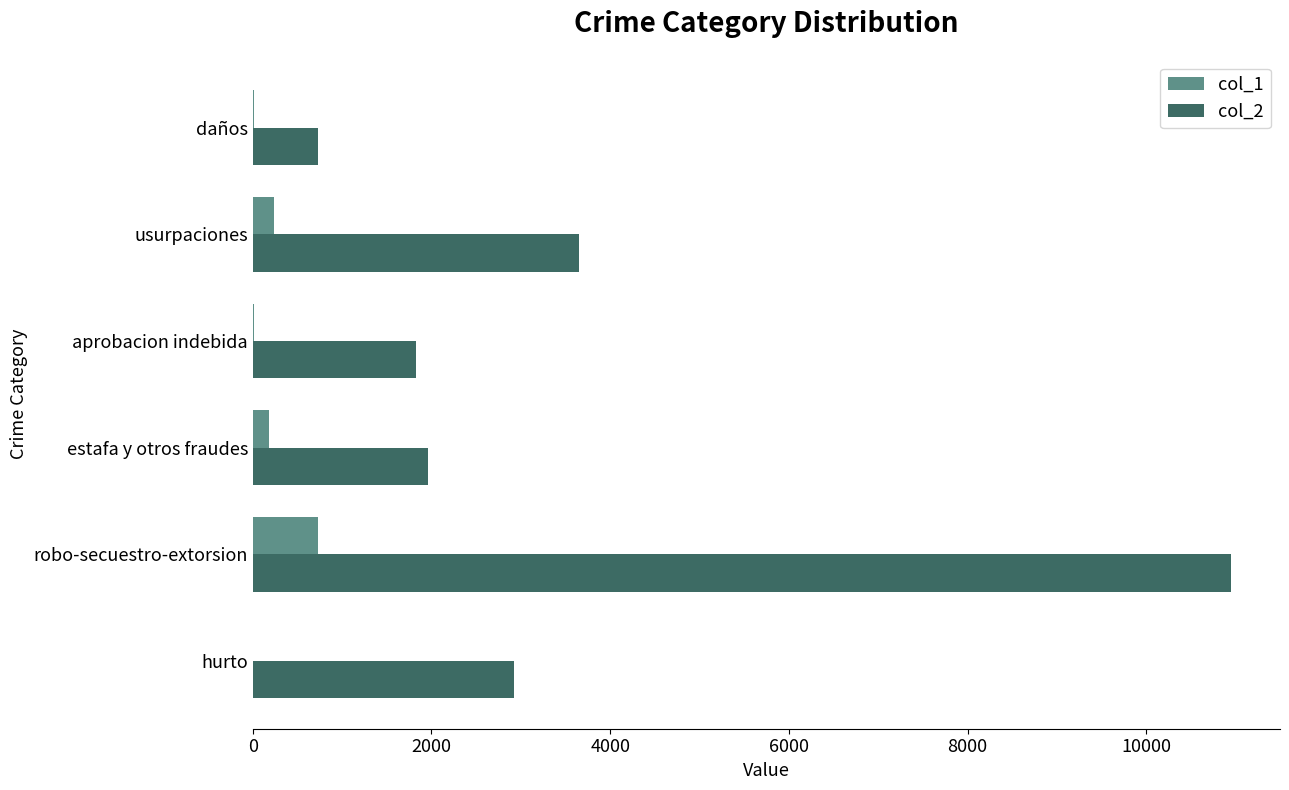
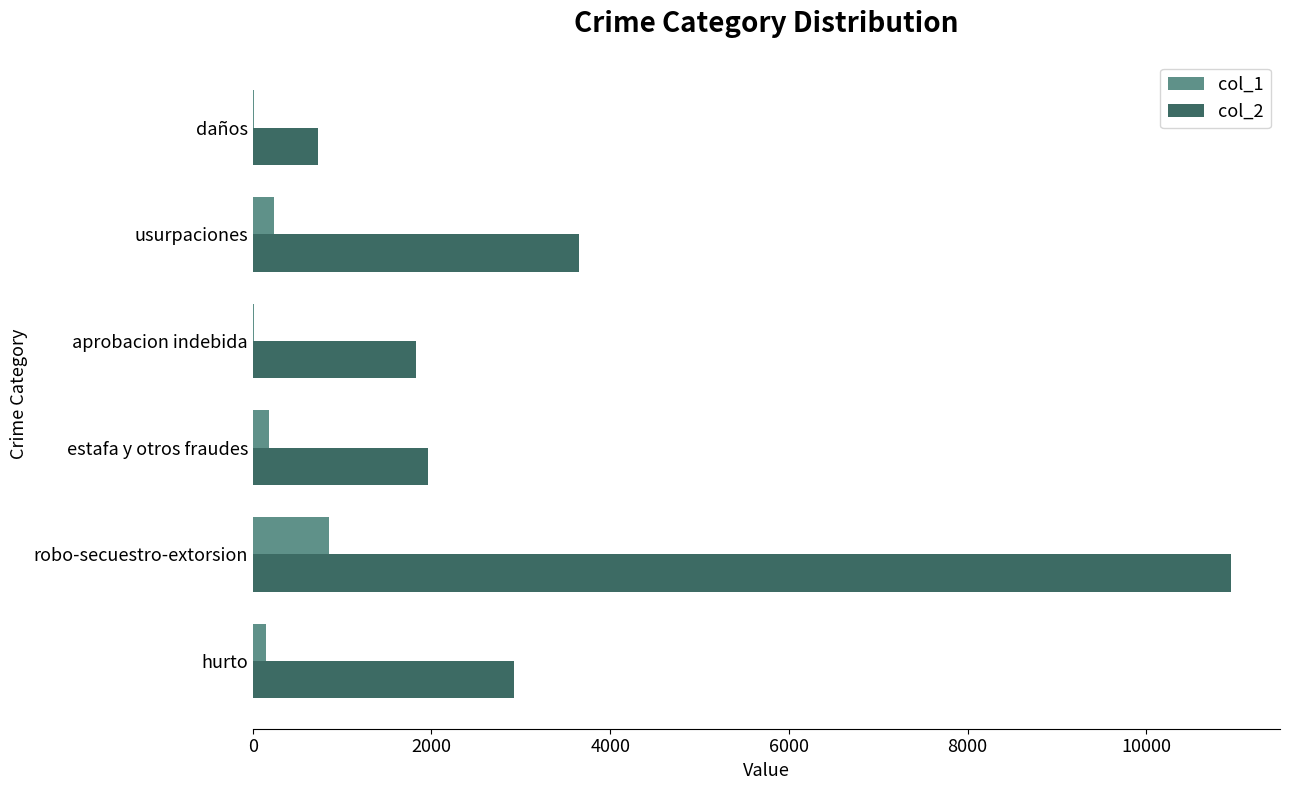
  {
    "col_1": {
      "usurpaciones": 200,
      "estafa y otros fraudes": 200,
-     "robo-secuestro-extorsion": 700,
-     "hurto": 0
+     "robo-secuestro-extorsion": 900,
+     "hurto": 100
    },
    "col_2": {
      "daños": 700,
      "usurpaciones": 3700,
      "aprobacion indebida": 1800,
      "estafa y otros fraudes": 2000,
      "robo-secuestro-extorsion": 11000,
      "hurto": 2900
    }
  }
